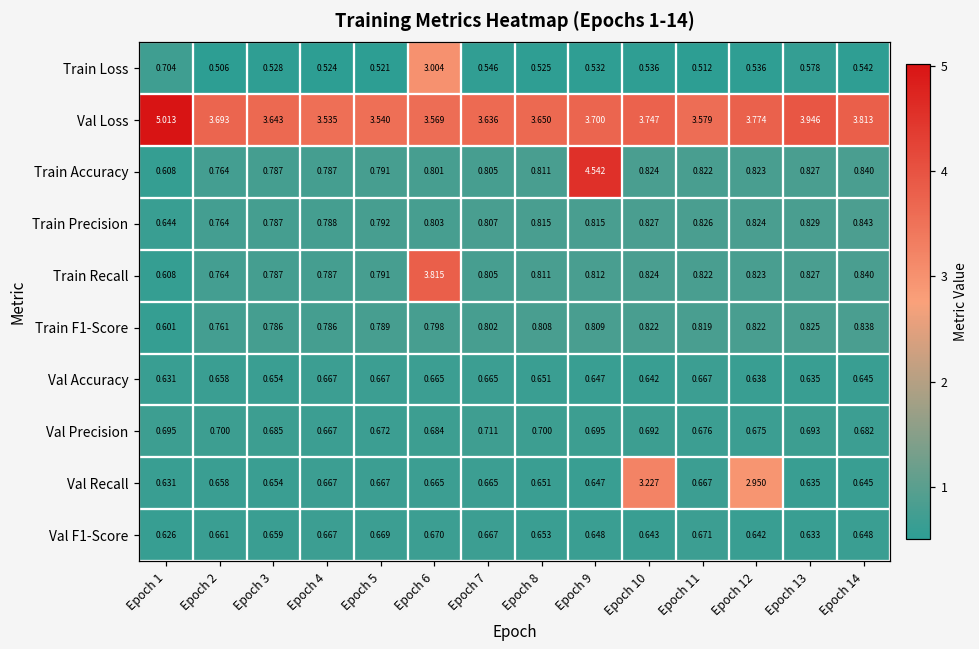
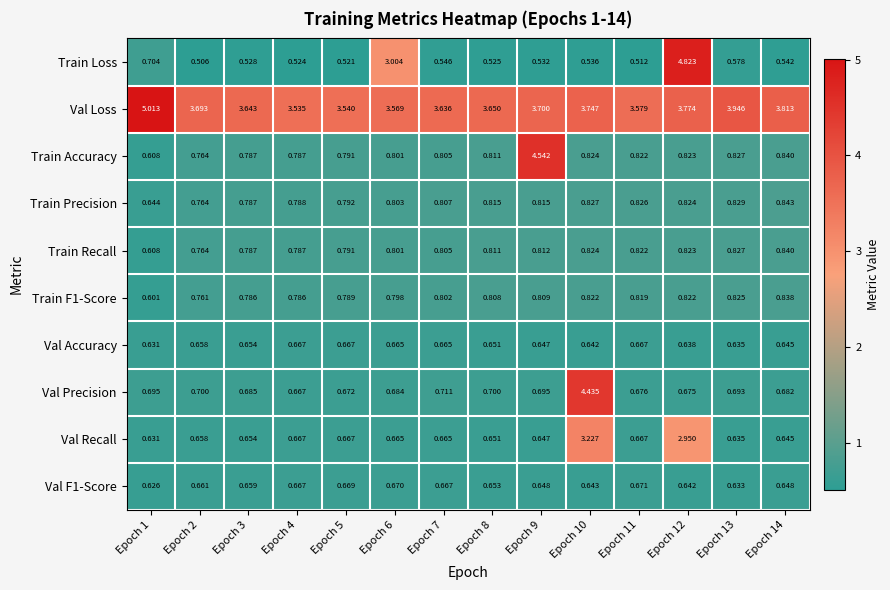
  {
    "Train Loss": {
      "Epoch 1": 0.704,
      "Epoch 2": 0.506,
      "Epoch 3": 0.528,
      "Epoch 4": 0.524,
      "Epoch 5": 0.521,
      "Epoch 6": 3.004,
      "Epoch 7": 0.546,
      "Epoch 8": 0.525,
      "Epoch 9": 0.532,
      "Epoch 10": 0.536,
      "Epoch 11": 0.512,
-     "Epoch 12": 0.536,
+     "Epoch 12": 4.823,
      "Epoch 13": 0.578,
      "Epoch 14": 0.542
    },
    "Val Loss": {
      "Epoch 1": 5.013,
      "Epoch 2": 3.693,
      "Epoch 3": 3.643,
      "Epoch 4": 3.535,
      "Epoch 5": 3.540,
      "Epoch 6": 3.569,
      "Epoch 7": 3.636,
      "Epoch 8": 3.650,
      "Epoch 9": 3.700,
      "Epoch 10": 3.747,
      "Epoch 11": 3.579,
      "Epoch 12": 3.774,
      "Epoch 13": 3.946,
      "Epoch 14": 3.813
    },
    "Train Accuracy": {
      "Epoch 1": 0.608,
      "Epoch 2": 0.764,
      "Epoch 3": 0.787,
      "Epoch 4": 0.787,
      "Epoch 5": 0.791,
      "Epoch 6": 0.801,
      "Epoch 7": 0.805,
      "Epoch 8": 0.811,
      "Epoch 9": 4.542,
      "Epoch 10": 0.824,
      "Epoch 11": 0.822,
      "Epoch 12": 0.823,
      "Epoch 13": 0.827,
      "Epoch 14": 0.840
    },
    "Train Precision": {
      "Epoch 1": 0.644,
      "Epoch 2": 0.764,
      "Epoch 3": 0.787,
      "Epoch 4": 0.788,
      "Epoch 5": 0.792,
      "Epoch 6": 0.803,
      "Epoch 7": 0.807,
      "Epoch 8": 0.815,
      "Epoch 9": 0.815,
      "Epoch 10": 0.827,
      "Epoch 11": 0.826,
      "Epoch 12": 0.824,
      "Epoch 13": 0.829,
      "Epoch 14": 0.843
    },
    "Train Recall": {
      "Epoch 1": 0.608,
      "Epoch 2": 0.764,
      "Epoch 3": 0.787,
      "Epoch 4": 0.787,
      "Epoch 5": 0.791,
-     "Epoch 6": 3.815,
+     "Epoch 6": 0.801,
      "Epoch 7": 0.805,
      "Epoch 8": 0.811,
      "Epoch 9": 0.812,
      "Epoch 10": 0.824,
      "Epoch 11": 0.822,
      "Epoch 12": 0.823,
      "Epoch 13": 0.827,
      "Epoch 14": 0.840
    },
    "Train F1-Score": {
      "Epoch 1": 0.601,
      "Epoch 2": 0.761,
      "Epoch 3": 0.786,
      "Epoch 4": 0.786,
      "Epoch 5": 0.789,
      "Epoch 6": 0.798,
      "Epoch 7": 0.802,
      "Epoch 8": 0.808,
      "Epoch 9": 0.809,
      "Epoch 10": 0.822,
      "Epoch 11": 0.819,
      "Epoch 12": 0.822,
      "Epoch 13": 0.825,
      "Epoch 14": 0.838
    },
    "Val Accuracy": {
      "Epoch 1": 0.631,
      "Epoch 2": 0.658,
      "Epoch 3": 0.654,
      "Epoch 4": 0.667,
      "Epoch 5": 0.667,
      "Epoch 6": 0.665,
      "Epoch 7": 0.665,
      "Epoch 8": 0.651,
      "Epoch 9": 0.647,
      "Epoch 10": 0.642,
      "Epoch 11": 0.667,
      "Epoch 12": 0.638,
      "Epoch 13": 0.635,
      "Epoch 14": 0.645
    },
    "Val Precision": {
      "Epoch 1": 0.695,
      "Epoch 2": 0.700,
      "Epoch 3": 0.685,
      "Epoch 4": 0.667,
      "Epoch 5": 0.672,
      "Epoch 6": 0.684,
      "Epoch 7": 0.711,
      "Epoch 8": 0.700,
      "Epoch 9": 0.695,
-     "Epoch 10": 0.692,
+     "Epoch 10": 4.435,
      "Epoch 11": 0.676,
      "Epoch 12": 0.675,
      "Epoch 13": 0.693,
      "Epoch 14": 0.682
    },
    "Val Recall": {
      "Epoch 1": 0.631,
      "Epoch 2": 0.658,
      "Epoch 3": 0.654,
      "Epoch 4": 0.667,
      "Epoch 5": 0.667,
      "Epoch 6": 0.665,
      "Epoch 7": 0.665,
      "Epoch 8": 0.651,
      "Epoch 9": 0.647,
      "Epoch 10": 3.227,
      "Epoch 11": 0.667,
      "Epoch 12": 2.950,
      "Epoch 13": 0.635,
      "Epoch 14": 0.645
    },
    "Val F1-Score": {
      "Epoch 1": 0.626,
      "Epoch 2": 0.661,
      "Epoch 3": 0.659,
      "Epoch 4": 0.667,
      "Epoch 5": 0.669,
      "Epoch 6": 0.670,
      "Epoch 7": 0.667,
      "Epoch 8": 0.653,
      "Epoch 9": 0.648,
      "Epoch 10": 0.643,
      "Epoch 11": 0.671,
      "Epoch 12": 0.642,
      "Epoch 13": 0.633,
      "Epoch 14": 0.648
    }
  }
